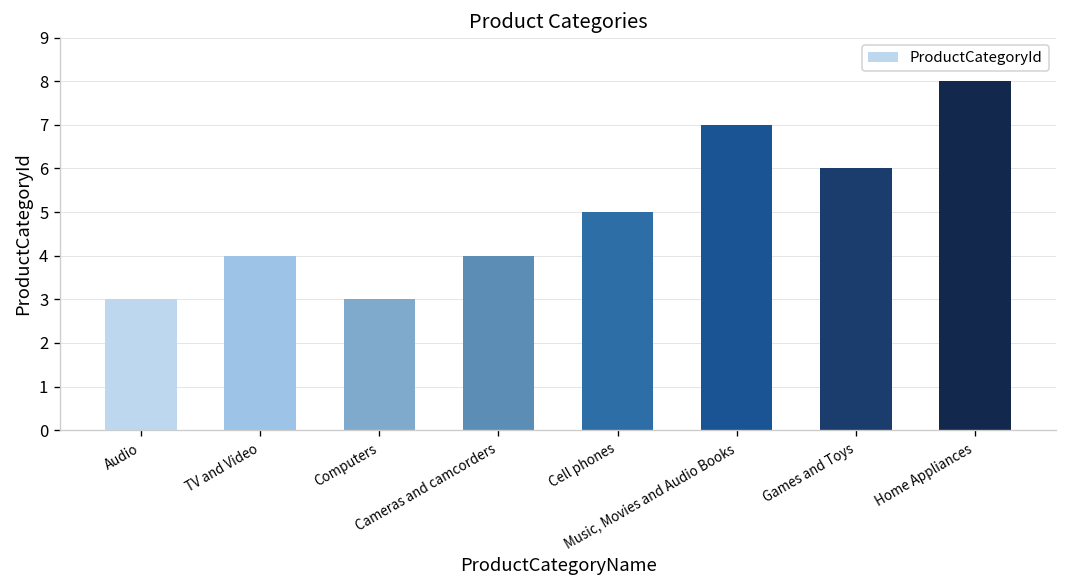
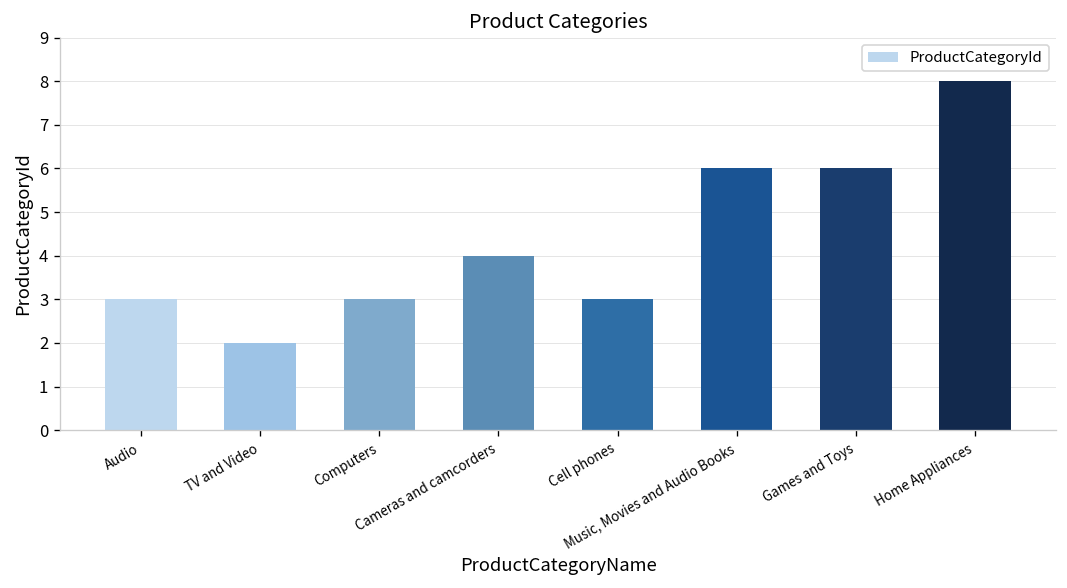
  {
    "Audio": 3,
-   "TV and Video": 4,
+   "TV and Video": 2,
    "Computers": 3,
    "Cameras and camcorders": 4,
-   "Cell phones": 5,
-   "Music, Movies and Audio Books": 7,
+   "Cell phones": 3,
+   "Music, Movies and Audio Books": 6,
    "Games and Toys": 6,
    "Home Appliances": 8
  }
